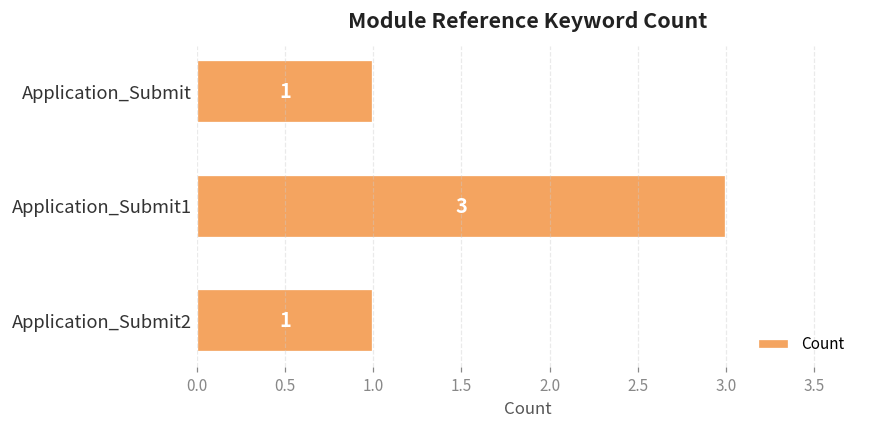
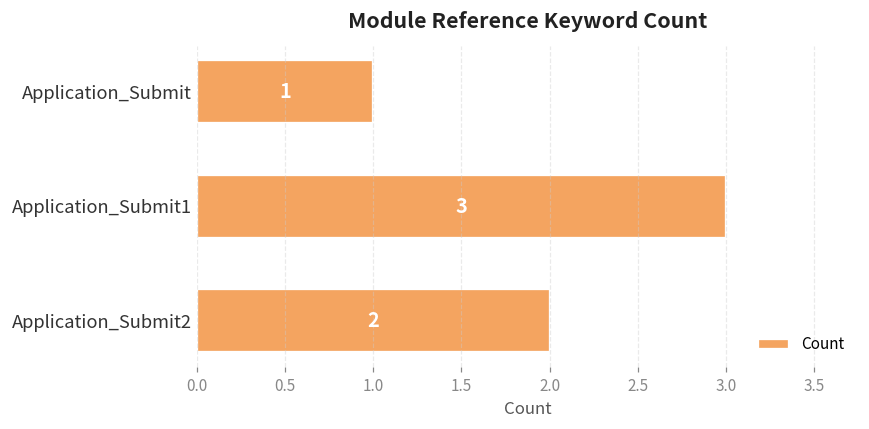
  {
    "Application_Submit": 1,
    "Application_Submit1": 3,
-   "Application_Submit2": 1
+   "Application_Submit2": 2
  }
